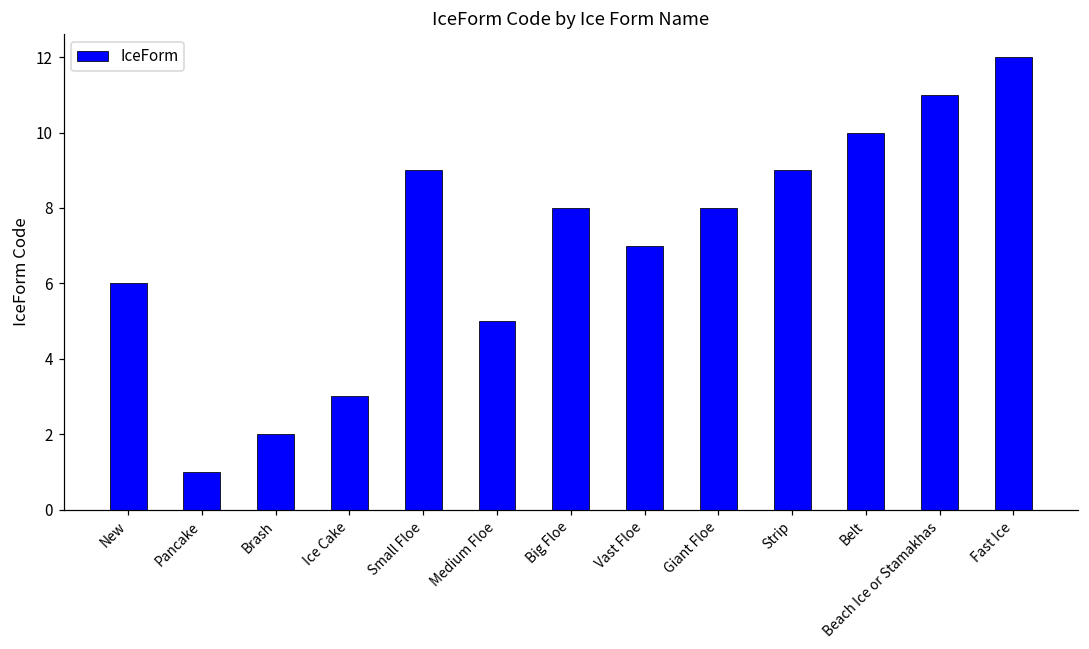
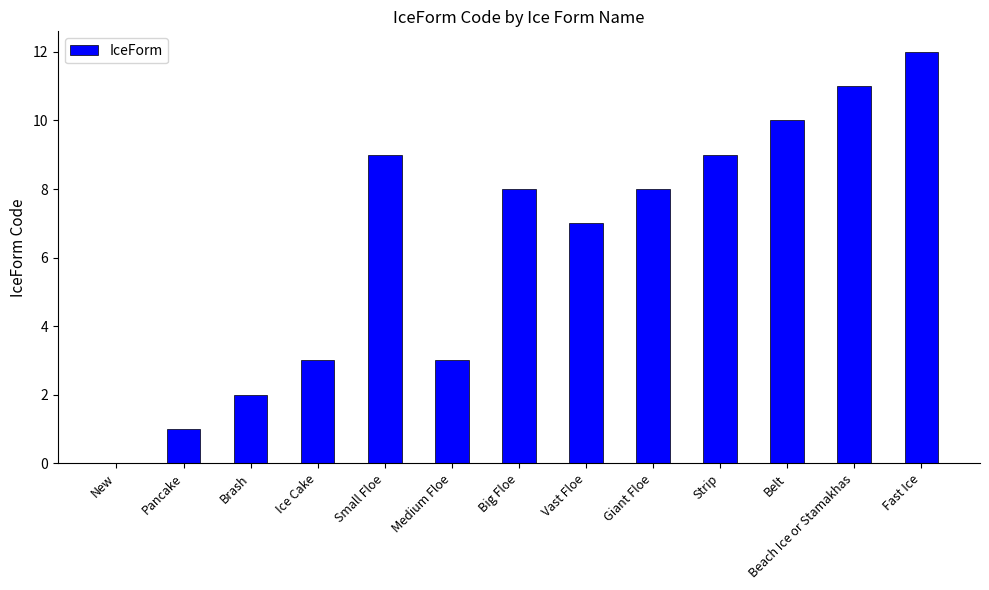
  {
-   "New": 6,
+   "New": 0,
    "Pancake": 1,
    "Brash": 2,
    "Ice Cake": 3,
    "Small Floe": 9,
-   "Medium Floe": 5,
+   "Medium Floe": 3,
    "Big Floe": 8,
    "Vast Floe": 7,
    "Giant Floe": 8,
    "Strip": 9,
    "Belt": 10,
    "Beach Ice or Stamakhas": 11,
    "Fast Ice": 12
  }
